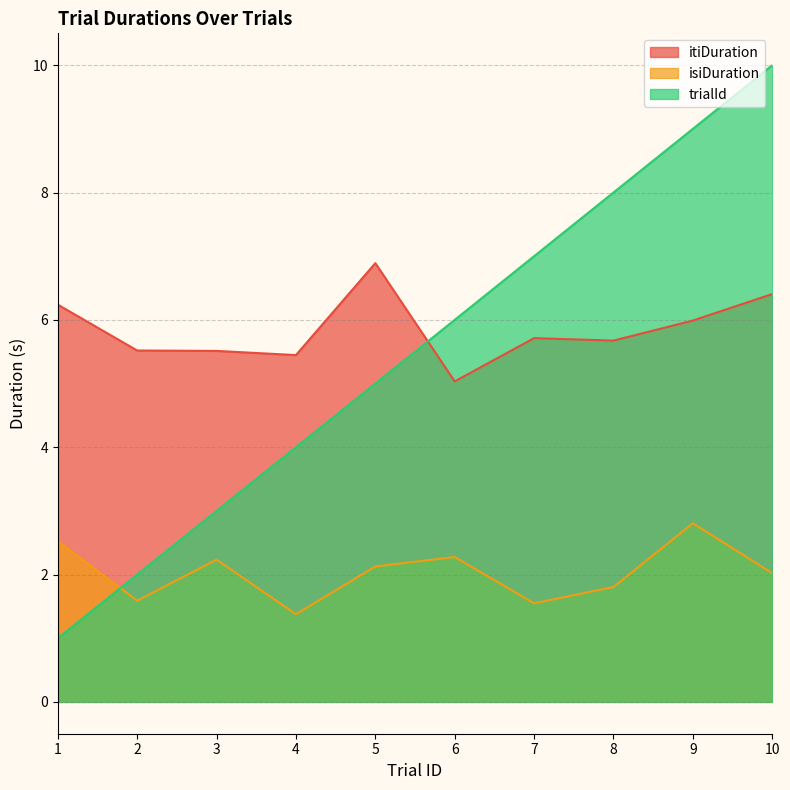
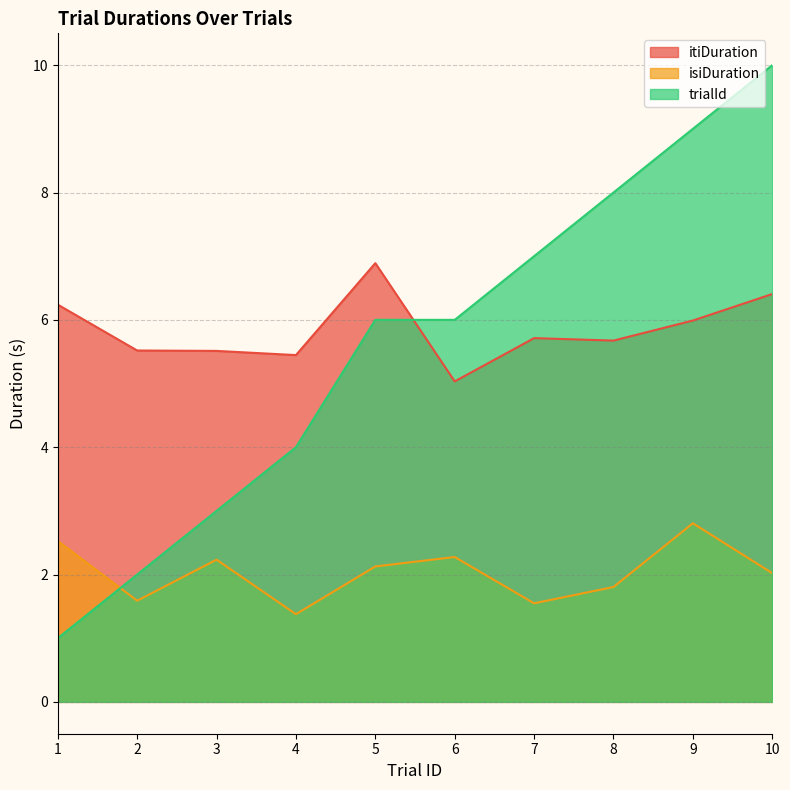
  {
    "itiDuration": {
      "1": 6.2,
      "2": 5.5,
      "3": 5.5,
      "4": 5.4,
      "5": 6.9,
      "6": 5,
      "7": 5.7,
      "8": 5.7,
      "9": 6,
      "10": 6.4
    },
    "isiDuration": {
      "1": 2.5,
      "2": 1.6,
      "3": 2.2,
      "4": 1.4,
      "5": 2.1,
      "6": 2.3,
      "7": 1.5,
      "8": 1.8,
      "9": 2.8,
      "10": 2
    },
    "trialId": {
      "1": 1,
      "2": 2,
      "3": 3,
      "4": 4,
-     "5": 5,
+     "5": 6,
      "6": 6,
      "7": 7,
      "8": 8,
      "9": 9,
      "10": 10
    }
  }
